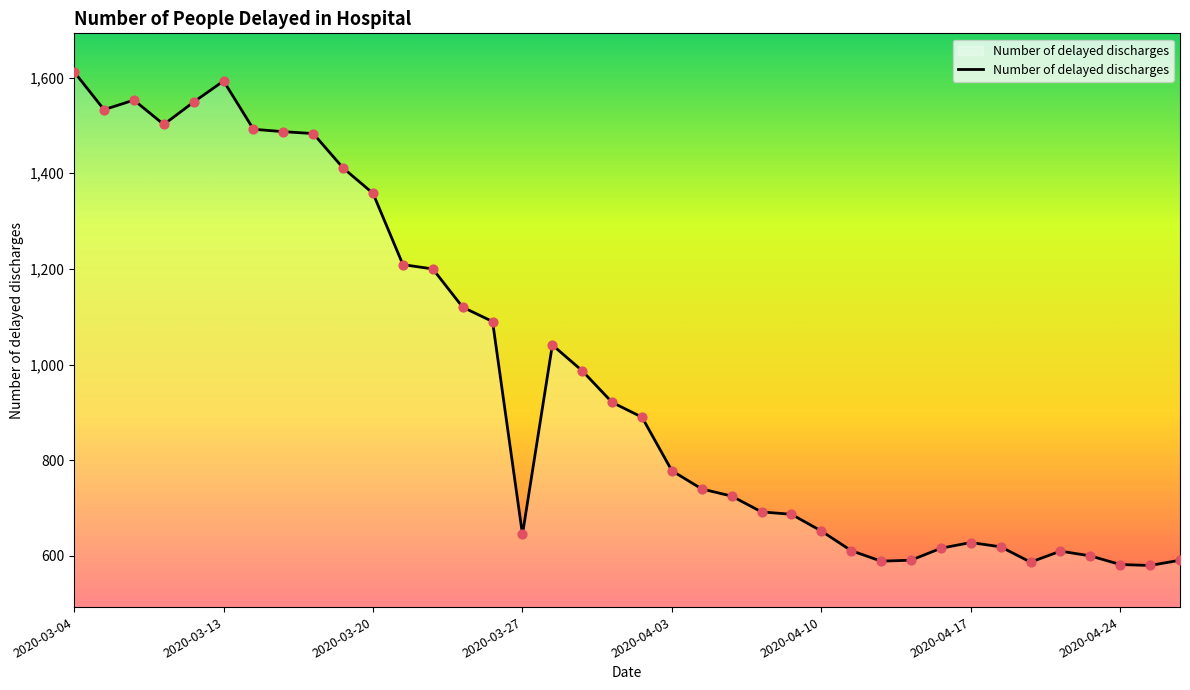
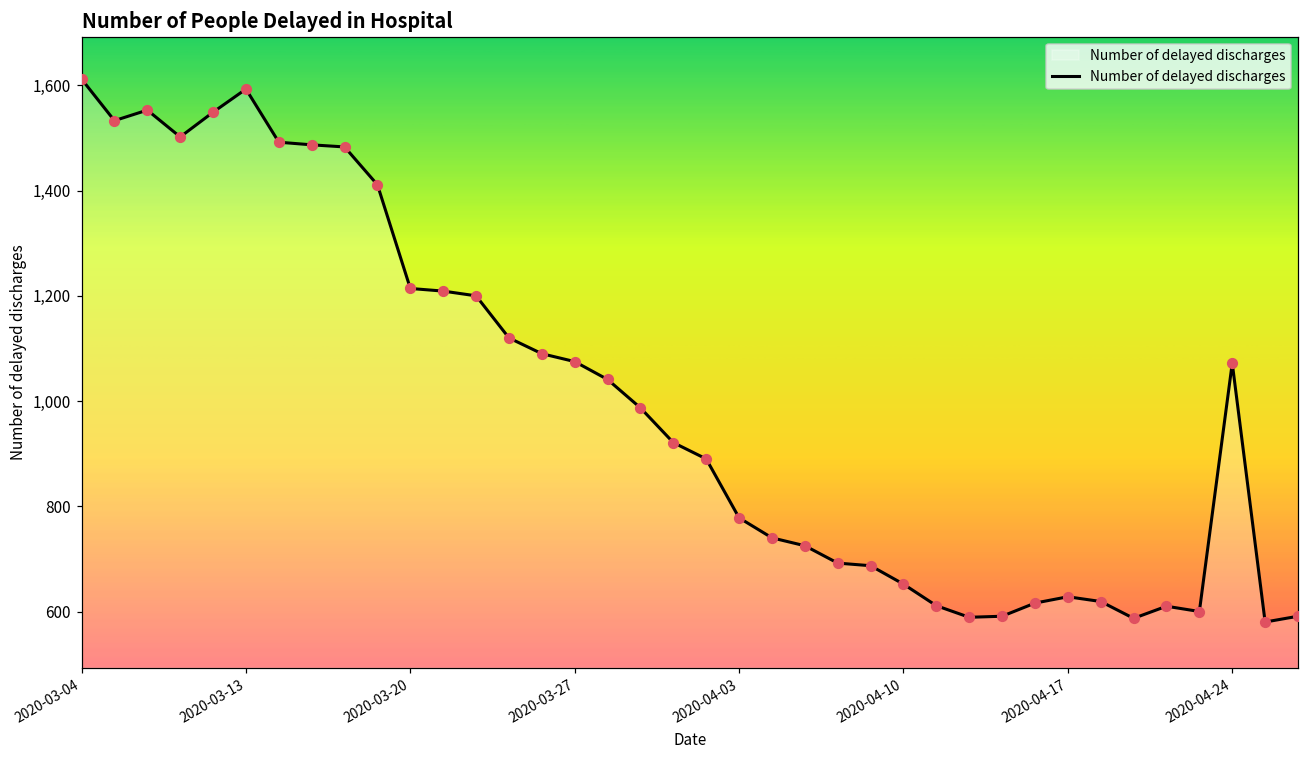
  {
    "2020-03-04": "1,610",
    "2020-03-13": "1,590",
-   "2020-03-20": "1,360",
-   "2020-03-27": "650",
+   "2020-03-20": "1,210",
+   "2020-03-27": "1,080",
    "2020-04-03": "780",
    "2020-04-10": "650",
    "2020-04-17": "630",
-   "2020-04-24": "580"
+   "2020-04-24": "1,070"
  }
